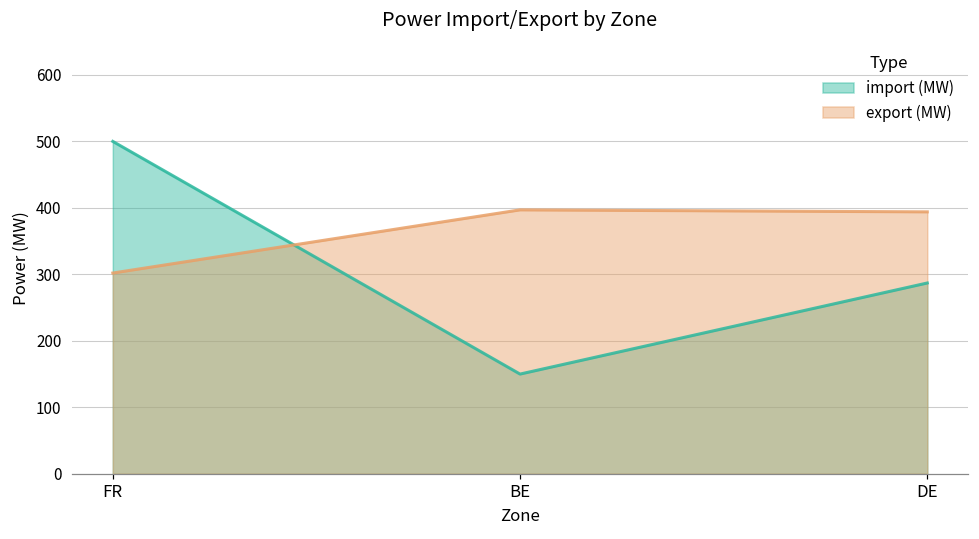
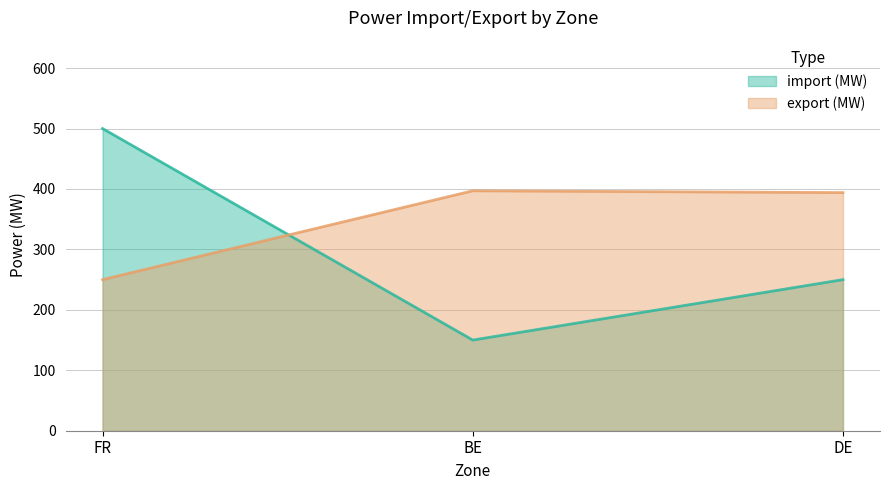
  {
    "import (MW)": {
      "FR": 500,
      "BE": 150,
-     "DE": 290
+     "DE": 250
    },
    "export (MW)": {
-     "FR": 300,
+     "FR": 250,
      "BE": 400,
      "DE": 390
    }
  }
